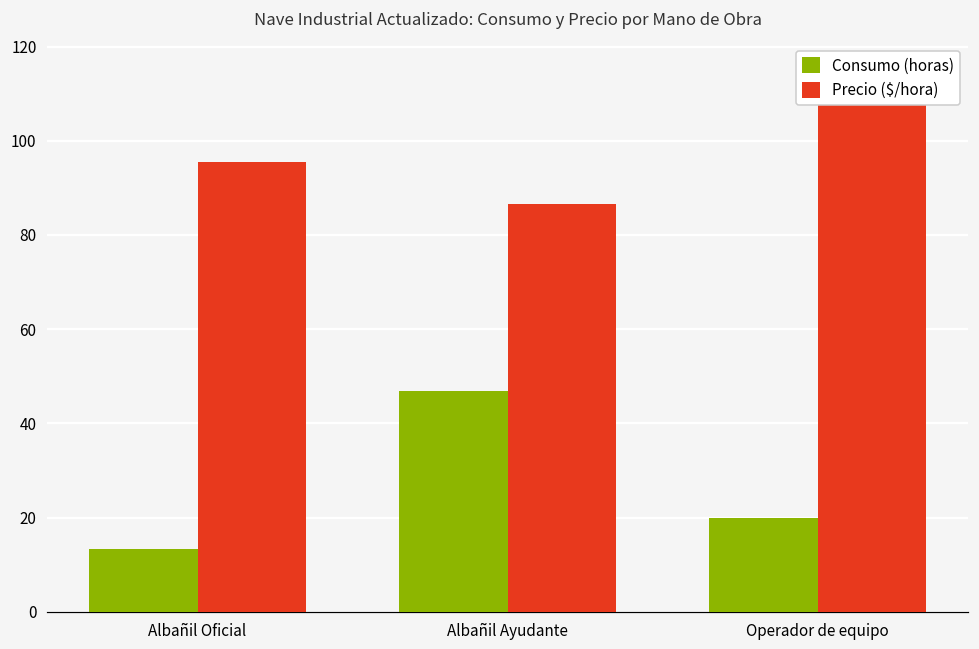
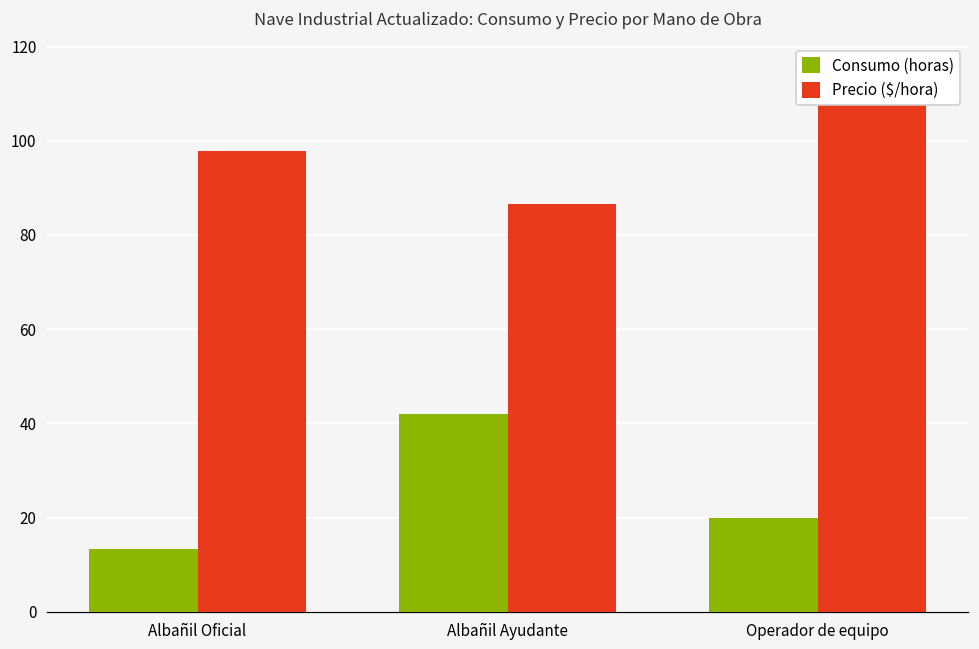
  {
    "Consumo (horas)": {
      "Albañil Oficial": 13,
-     "Albañil Ayudante": 47,
+     "Albañil Ayudante": 42,
      "Operador de equipo": 20
    },
    "Precio ($/hora)": {
-     "Albañil Oficial": 95,
+     "Albañil Oficial": 98,
      "Albañil Ayudante": 87
    }
  }
